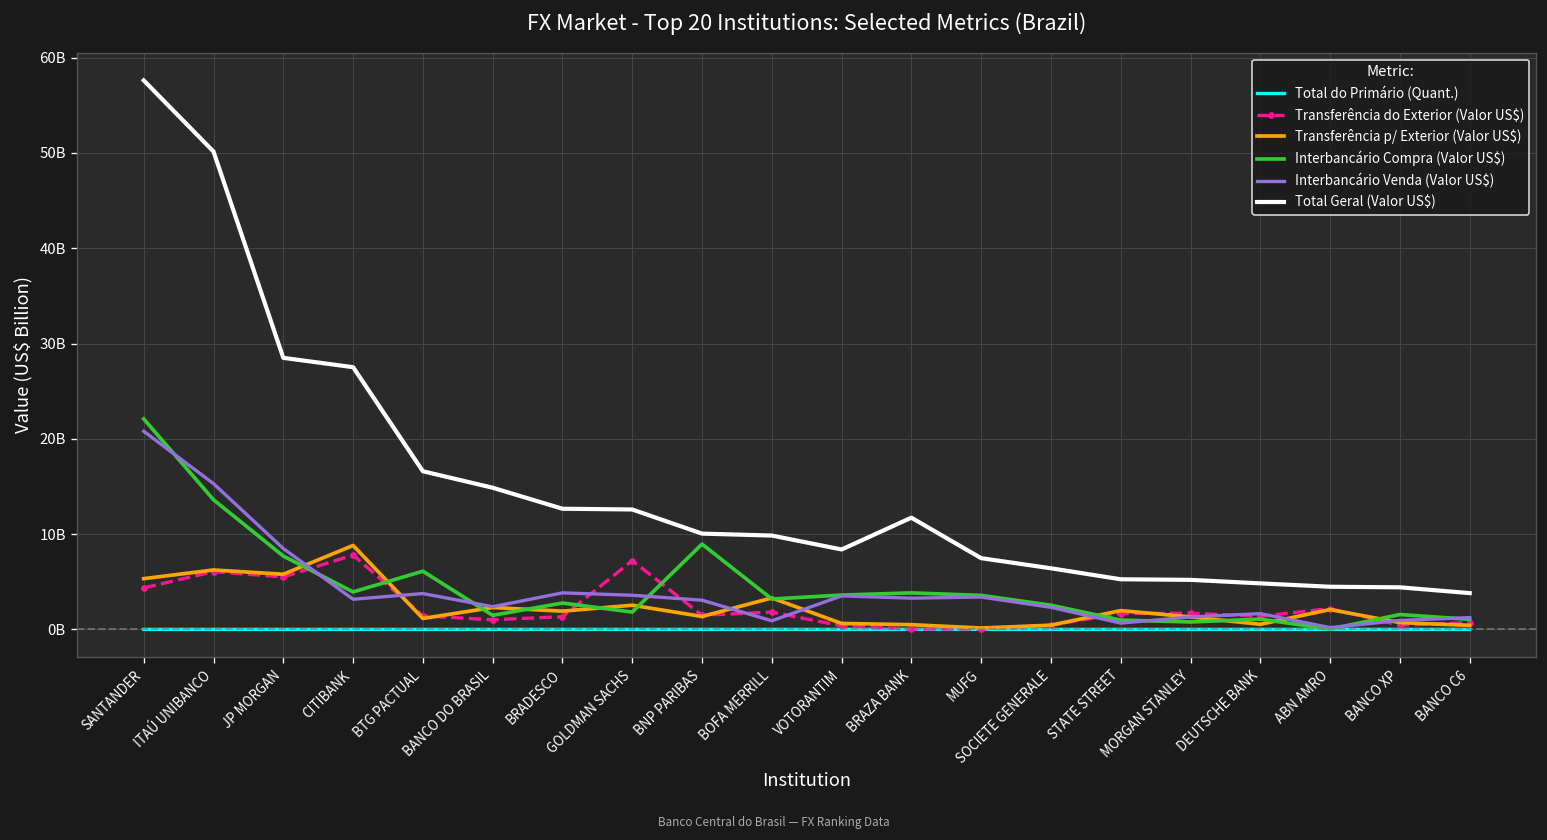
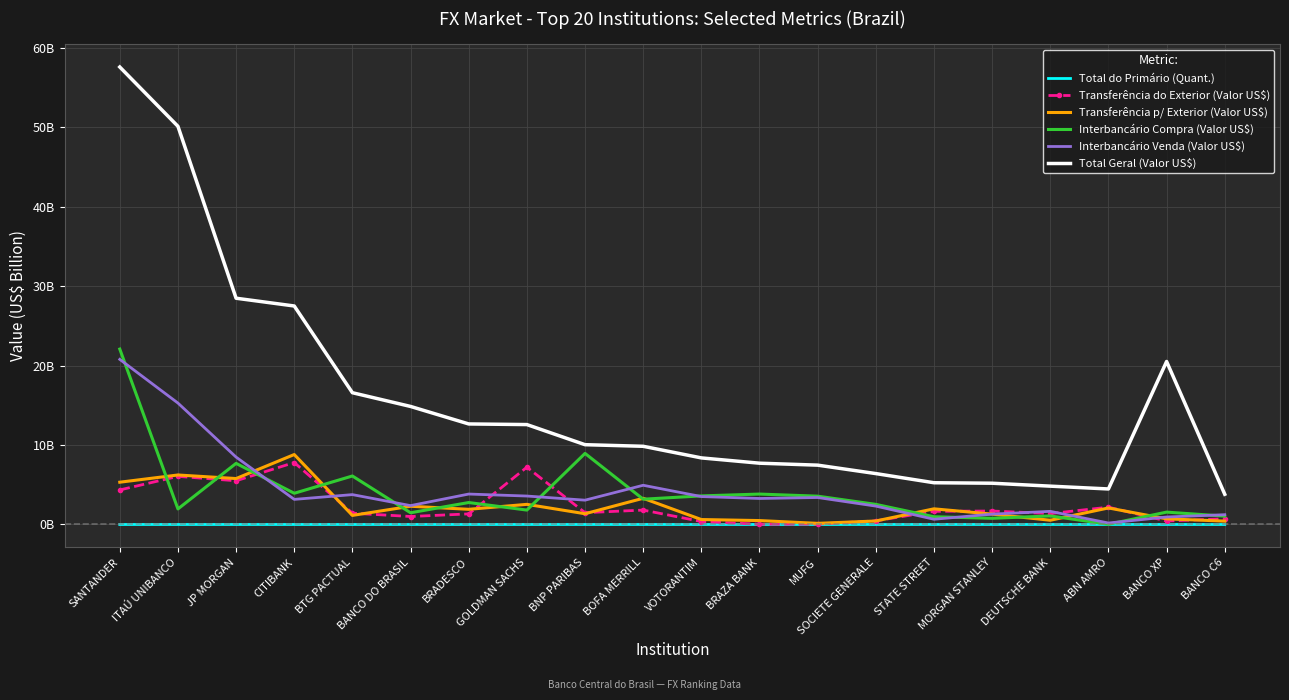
  {
    "Total do Primário (Quant.)": {
      "SANTANDER": 0,
      "ITAÚ UNIBANCO": 0,
      "JP MORGAN": 0,
      "CITIBANK": 0,
      "BTG PACTUAL": 0,
      "BANCO DO BRASIL": 0,
      "BRADESCO": 0,
      "GOLDMAN SACHS": 0,
      "BNP PARIBAS": 0,
      "BOFA MERRILL": 0,
      "VOTORANTIM": 0,
      "SOCIETE GENERALE": 0,
      "STATE STREET": 0,
      "MORGAN STANLEY": 0,
      "DEUTSCHE BANK": 0,
      "BANCO XP": 0,
      "BANCO C6": 0
    },
    "Transferência do Exterior (Valor US$)": {
      "SANTANDER": 4000000000,
      "CITIBANK": 8000000000,
      "BANCO DO BRASIL": 1000000000,
      "BRADESCO": 1000000000,
      "GOLDMAN SACHS": 7000000000,
      "BOFA MERRILL": 2000000000,
      "MORGAN STANLEY": 2000000000
    },
    "Transferência p/ Exterior (Valor US$)": {
      "SANTANDER": 5000000000,
      "CITIBANK": 9000000000,
      "BRADESCO": 2000000000,
      "GOLDMAN SACHS": 3000000000,
      "BRAZA BANK": 0,
      "DEUTSCHE BANK": 1000000000
    },
    "Interbancário Compra (Valor US$)": {
      "SANTANDER": 22000000000,
-     "ITAÚ UNIBANCO": 14000000000,
+     "ITAÚ UNIBANCO": 2000000000,
      "JP MORGAN": 8000000000,
      "CITIBANK": 4000000000,
      "BTG PACTUAL": 6000000000,
      "BANCO DO BRASIL": 1000000000,
      "BRADESCO": 3000000000,
      "GOLDMAN SACHS": 2000000000,
      "BNP PARIBAS": 9000000000,
      "BRAZA BANK": 4000000000,
      "MORGAN STANLEY": 1000000000,
      "BANCO XP": 2000000000
    },
    "Interbancário Venda (Valor US$)": {
      "SANTANDER": 21000000000,
      "ITAÚ UNIBANCO": 15000000000,
      "JP MORGAN": 8000000000,
      "CITIBANK": 3000000000,
      "BTG PACTUAL": 4000000000,
      "BRADESCO": 4000000000,
      "GOLDMAN SACHS": 4000000000,
      "BNP PARIBAS": 3000000000,
-     "BOFA MERRILL": 1000000000,
+     "BOFA MERRILL": 5000000000,
      "BRAZA BANK": 3000000000
    },
    "Total Geral (Valor US$)": {
      "SANTANDER": 58000000000,
      "ITAÚ UNIBANCO": 50000000000,
      "JP MORGAN": 28000000000,
      "CITIBANK": 28000000000,
      "BTG PACTUAL": 17000000000,
      "BANCO DO BRASIL": 15000000000,
      "BRADESCO": 13000000000,
      "GOLDMAN SACHS": 13000000000,
      "BNP PARIBAS": 10000000000,
      "BOFA MERRILL": 10000000000,
      "VOTORANTIM": 8000000000,
-     "BRAZA BANK": 12000000000,
+     "BRAZA BANK": 8000000000,
      "MUFG": 7000000000,
      "SOCIETE GENERALE": 6000000000,
      "STATE STREET": 5000000000,
      "MORGAN STANLEY": 5000000000,
      "DEUTSCHE BANK": 5000000000,
      "ABN AMRO": 4000000000,
-     "BANCO XP": 4000000000,
+     "BANCO XP": 21000000000,
      "BANCO C6": 4000000000
    }
  }
